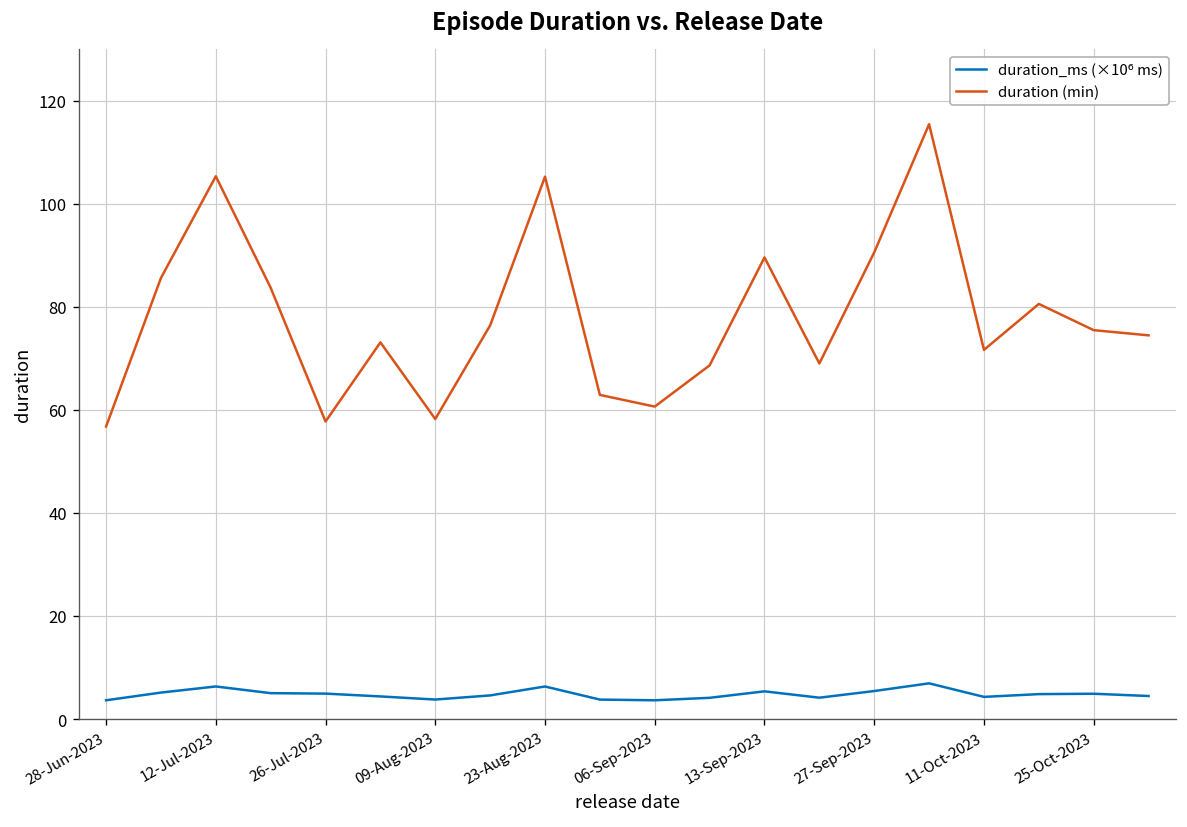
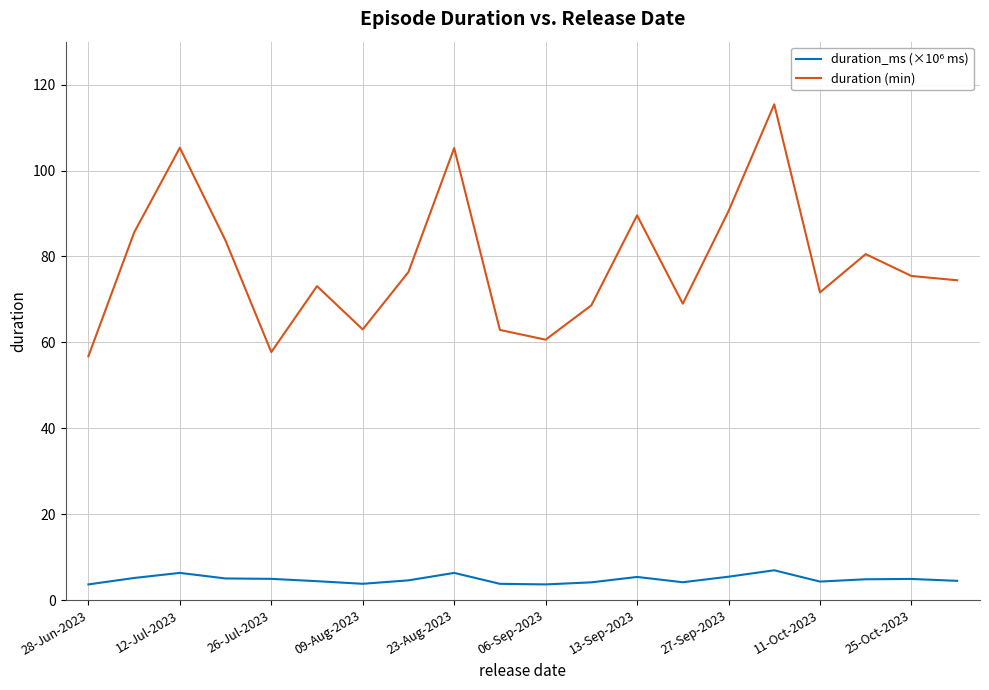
  {
    "duration_ms (×10⁶ ms)": {
      "28-Jun-2023": 4,
      "12-Jul-2023": 6,
      "26-Jul-2023": 5,
      "09-Aug-2023": 4,
      "23-Aug-2023": 6,
      "06-Sep-2023": 4,
      "13-Sep-2023": 5,
      "27-Sep-2023": 5,
      "11-Oct-2023": 4,
      "25-Oct-2023": 5
    },
    "duration (min)": {
      "28-Jun-2023": 57,
      "12-Jul-2023": 105,
      "26-Jul-2023": 58,
-     "09-Aug-2023": 58,
+     "09-Aug-2023": 63,
      "23-Aug-2023": 105,
      "06-Sep-2023": 61,
      "13-Sep-2023": 90,
      "27-Sep-2023": 91,
      "11-Oct-2023": 72,
      "25-Oct-2023": 75
    }
  }
